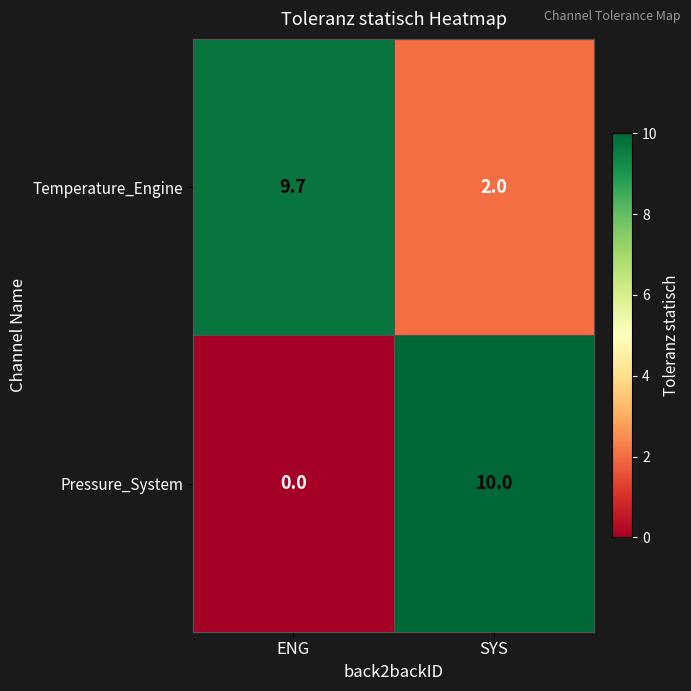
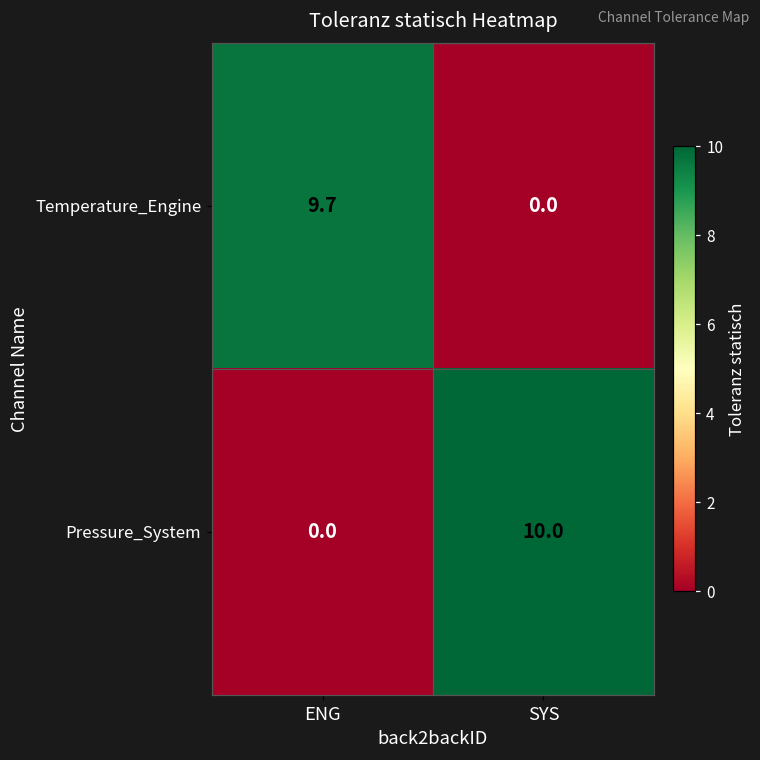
  {
    "Temperature_Engine": {
      "ENG": 9.7,
-     "SYS": 2.0
+     "SYS": 0.0
    },
    "Pressure_System": {
      "ENG": 0.0,
      "SYS": 10.0
    }
  }
